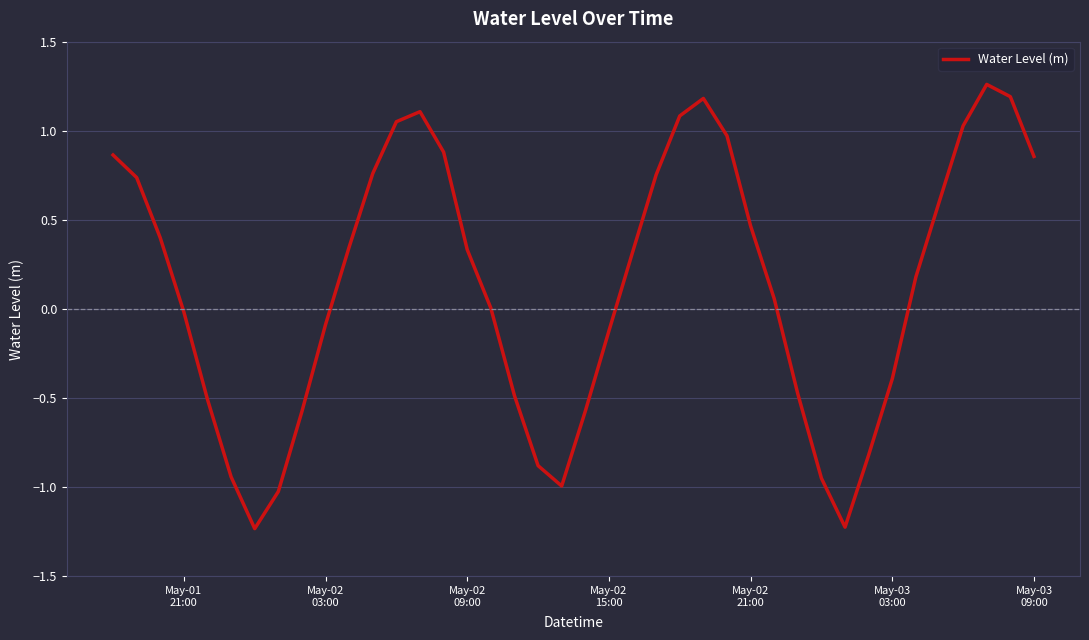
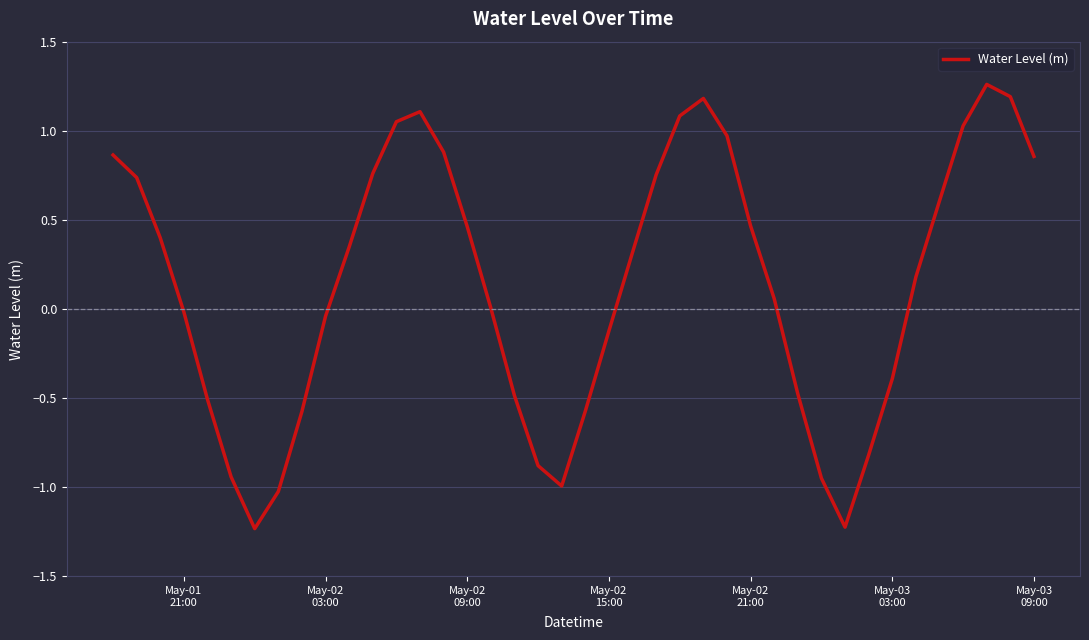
  {
    "May-01 21:00": -0.02,
-   "May-02 03:00": -0.09,
-   "May-02 09:00": 0.33,
+   "May-02 03:00": -0.04,
+   "May-02 09:00": 0.46,
    "May-02 15:00": -0.12,
    "May-02 21:00": 0.47,
    "May-03 03:00": -0.39,
    "May-03 09:00": 0.86
  }
